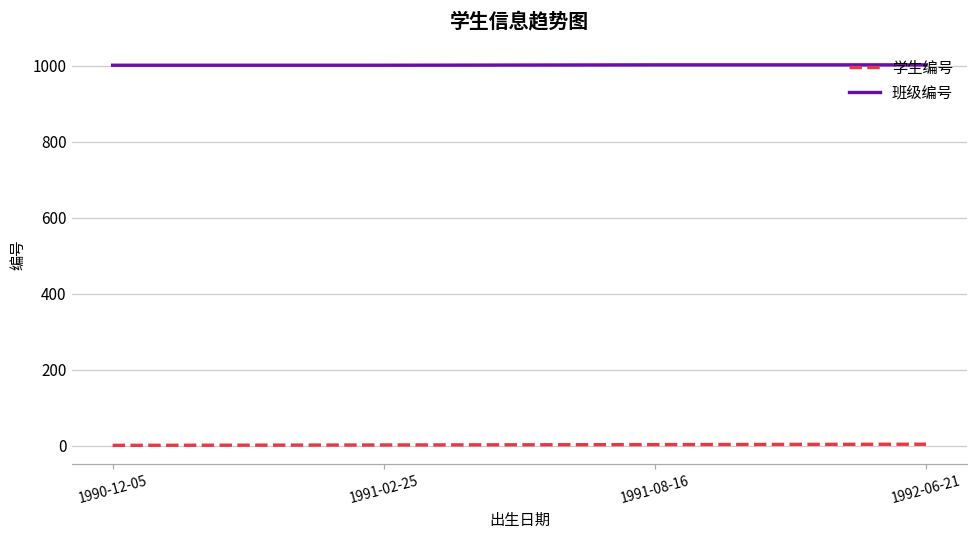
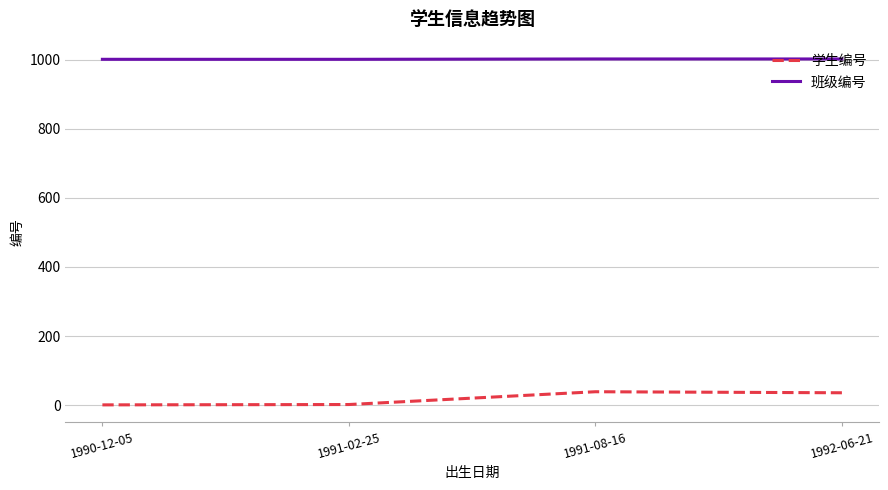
  {
    "学生编号": {
      "1990-12-05": 0,
      "1991-02-25": 0,
-     "1991-08-16": 0,
-     "1992-06-21": 0
+     "1991-08-16": 40,
+     "1992-06-21": 40
    },
    "班级编号": {
      "1990-12-05": 1000,
      "1991-02-25": 1000,
      "1991-08-16": 1000,
      "1992-06-21": 1000
    }
  }
